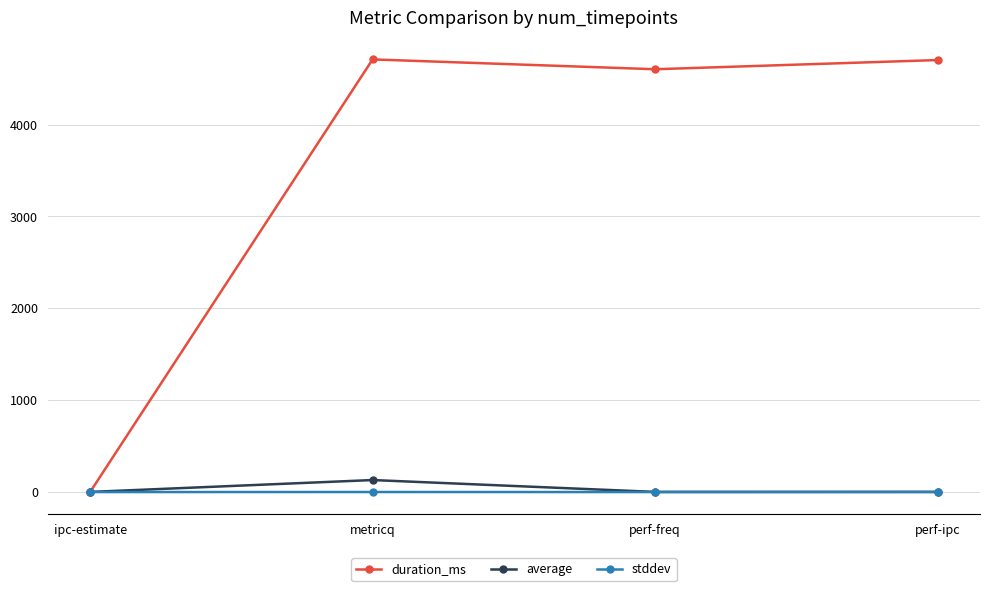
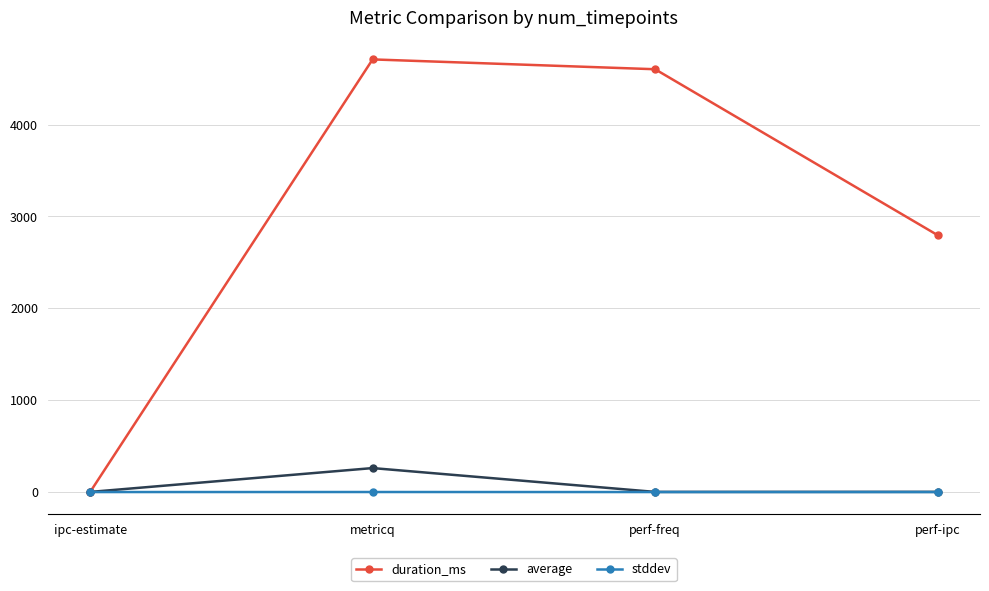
  {
    "duration_ms": {
      "metricq": 4700,
      "perf-freq": 4600,
-     "perf-ipc": 4700
+     "perf-ipc": 2800
    },
    "average": {
-     "metricq": 100
+     "metricq": 300
    },
    "stddev": {
      "metricq": 0
    }
  }
